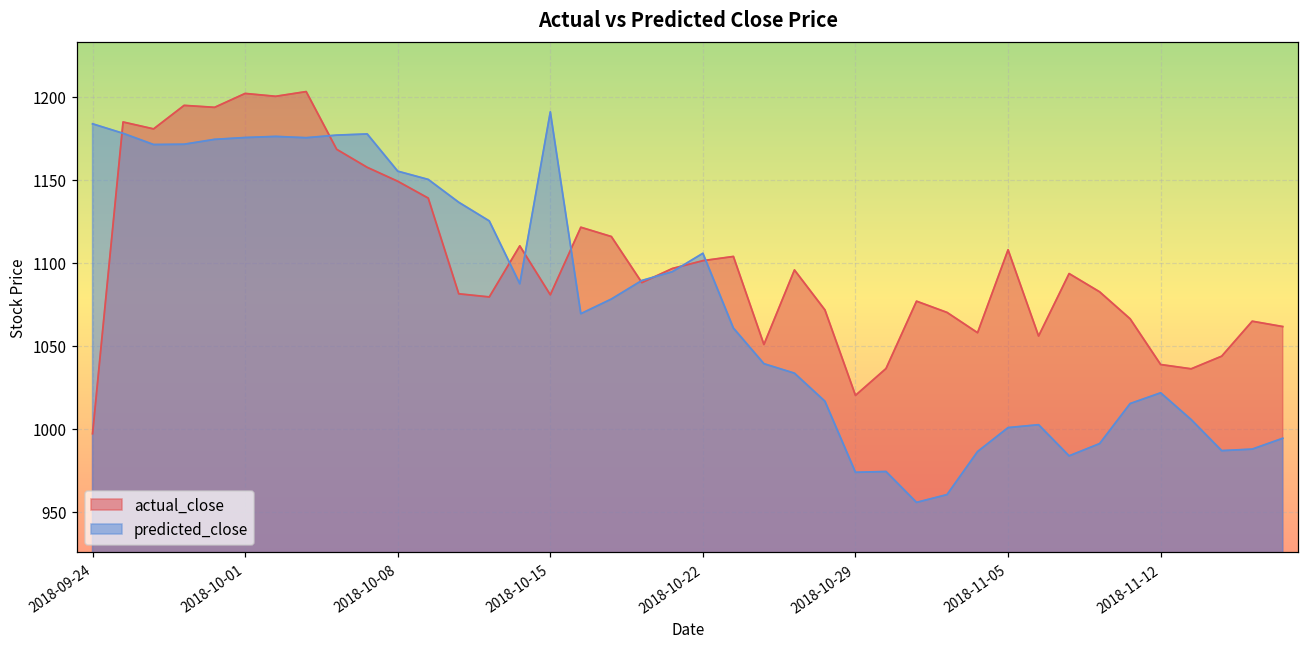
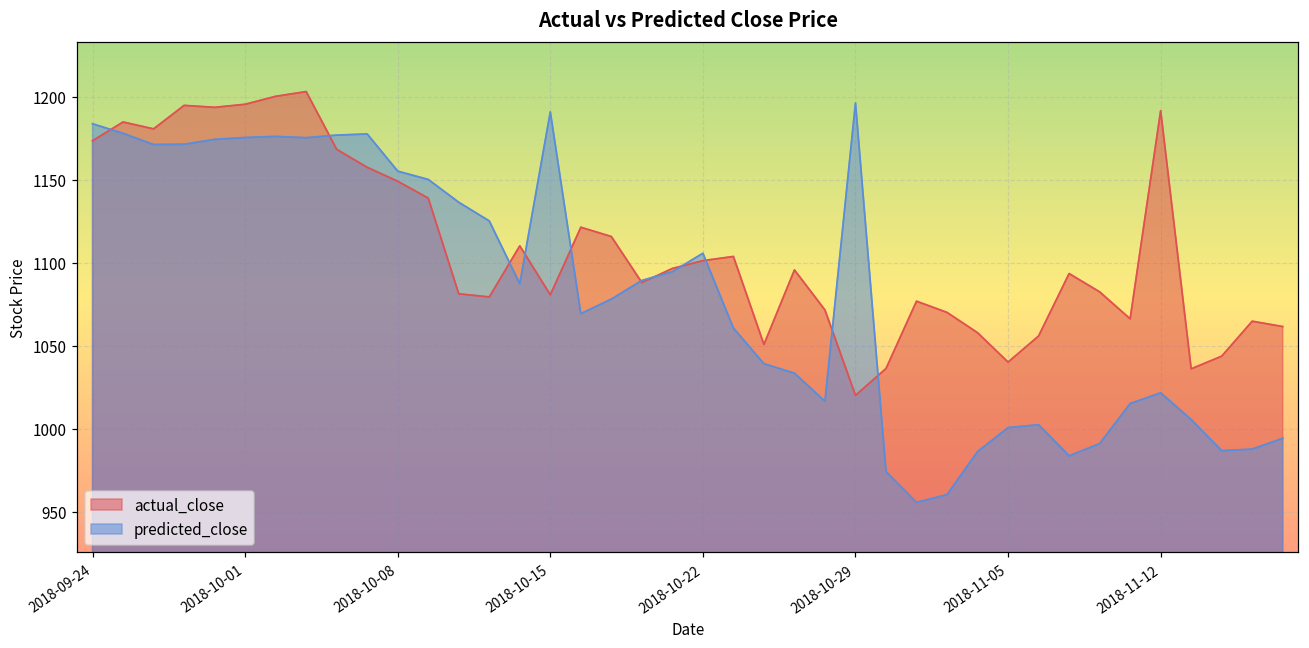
  {
    "actual_close": {
-     "2018-09-24": 997,
-     "2018-10-01": 1202,
+     "2018-09-24": 1173,
+     "2018-10-01": 1195,
      "2018-10-08": 1149,
      "2018-10-15": 1081,
      "2018-10-22": 1101,
      "2018-10-29": 1020,
-     "2018-11-05": 1108,
-     "2018-11-12": 1039
+     "2018-11-05": 1040,
+     "2018-11-12": 1191
    },
    "predicted_close": {
      "2018-09-24": 1184,
      "2018-10-01": 1175,
      "2018-10-08": 1155,
      "2018-10-15": 1191,
      "2018-10-22": 1106,
-     "2018-10-29": 974,
+     "2018-10-29": 1196,
      "2018-11-05": 1001,
      "2018-11-12": 1022
    }
  }
